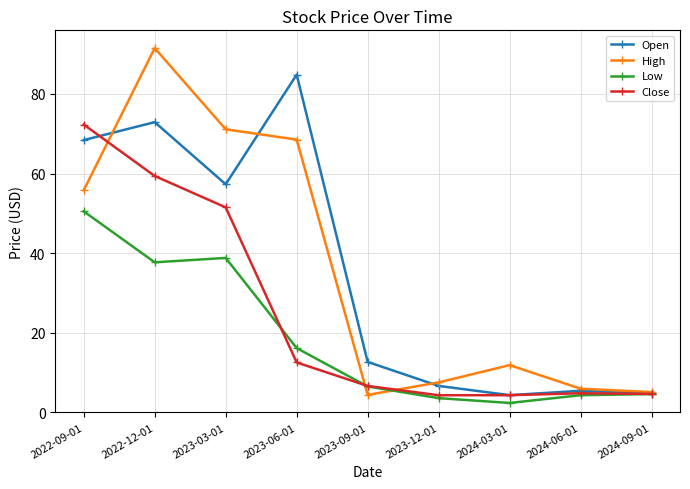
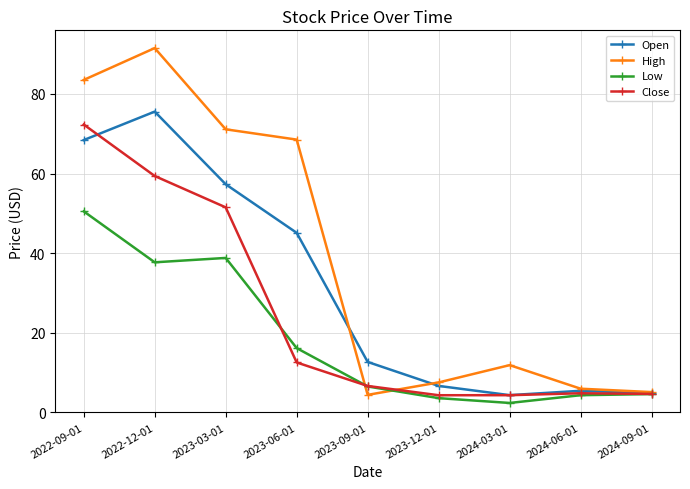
  {
    "Open": {
      "2022-09-01": 68,
-     "2022-12-01": 73,
+     "2022-12-01": 76,
      "2023-03-01": 57,
-     "2023-06-01": 85,
+     "2023-06-01": 45,
      "2023-09-01": 13,
      "2023-12-01": 7
    },
    "High": {
-     "2022-09-01": 56,
+     "2022-09-01": 84,
      "2022-12-01": 92,
      "2023-03-01": 71,
      "2023-06-01": 69,
      "2023-09-01": 4,
      "2023-12-01": 8,
      "2024-03-01": 12
    },
    "Low": {
      "2022-09-01": 51,
      "2022-12-01": 38,
      "2023-03-01": 39,
      "2023-06-01": 16,
      "2023-12-01": 4,
      "2024-03-01": 2
    },
    "Close": {
      "2022-09-01": 72,
      "2022-12-01": 59,
      "2023-03-01": 52,
      "2023-06-01": 13,
      "2023-12-01": 4
    }
  }
